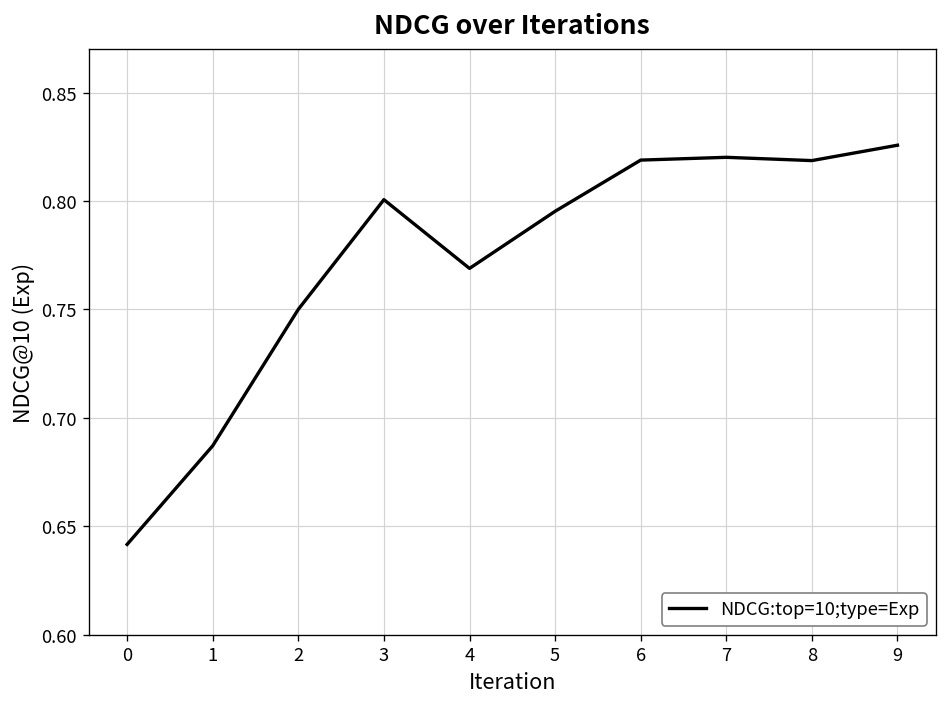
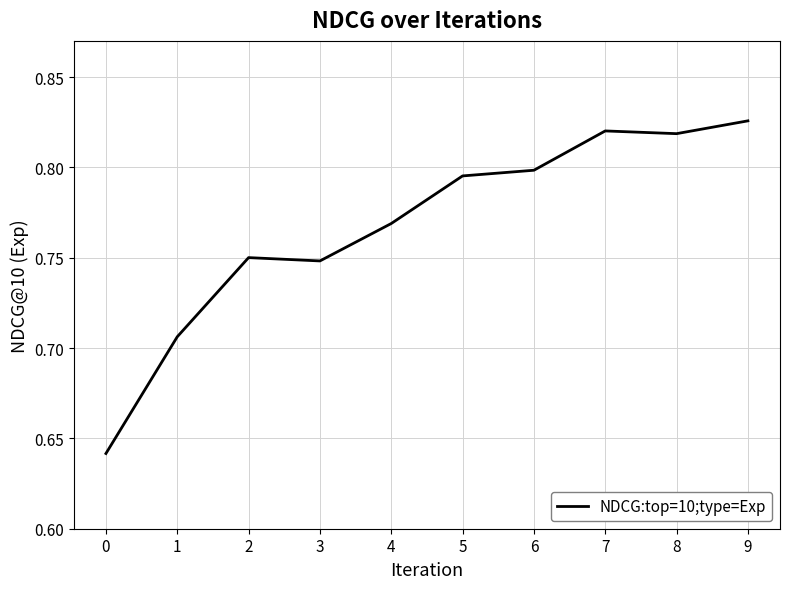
  {
    "0": 0.642,
-   "1": 0.687,
+   "1": 0.706,
    "2": 0.750,
-   "3": 0.801,
+   "3": 0.748,
    "4": 0.769,
    "5": 0.795,
-   "6": 0.819,
+   "6": 0.798,
    "7": 0.820,
    "8": 0.819,
    "9": 0.826
  }
